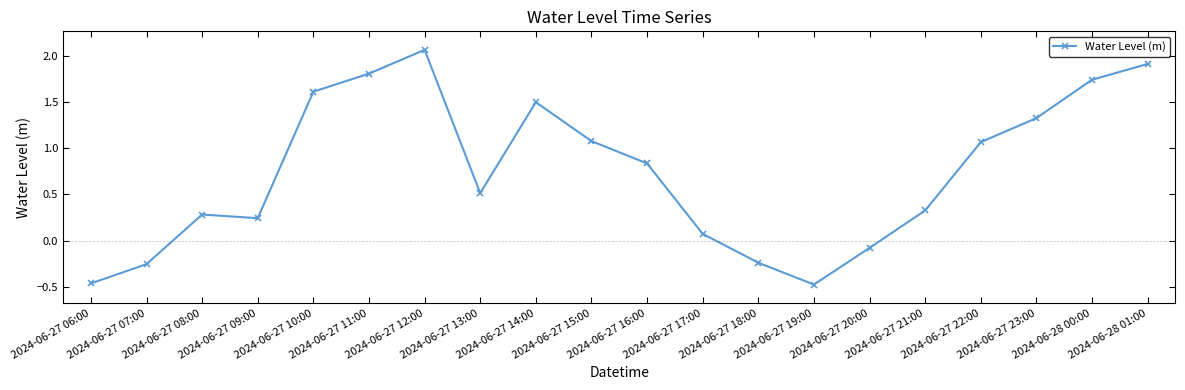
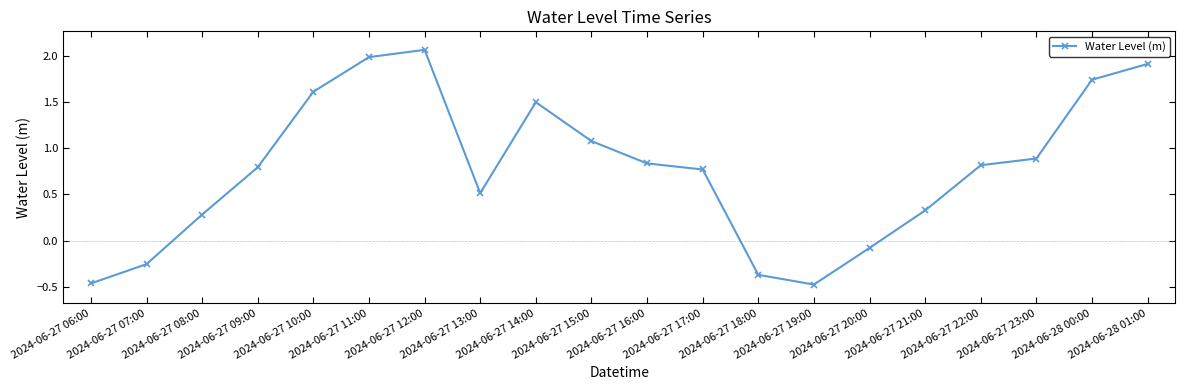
  {
    "2024-06-27 06:00": -0.5,
    "2024-06-27 07:00": -0.3,
    "2024-06-27 08:00": 0.3,
-   "2024-06-27 09:00": 0.2,
+   "2024-06-27 09:00": 0.8,
    "2024-06-27 10:00": 1.6,
-   "2024-06-27 11:00": 1.8,
+   "2024-06-27 11:00": 2.0,
    "2024-06-27 12:00": 2.1,
    "2024-06-27 13:00": 0.5,
    "2024-06-27 14:00": 1.5,
    "2024-06-27 15:00": 1.1,
    "2024-06-27 16:00": 0.8,
-   "2024-06-27 17:00": 0.1,
-   "2024-06-27 18:00": -0.2,
+   "2024-06-27 17:00": 0.8,
+   "2024-06-27 18:00": -0.4,
    "2024-06-27 19:00": -0.5,
    "2024-06-27 20:00": -0.1,
    "2024-06-27 21:00": 0.3,
-   "2024-06-27 22:00": 1.1,
-   "2024-06-27 23:00": 1.3,
+   "2024-06-27 22:00": 0.8,
+   "2024-06-27 23:00": 0.9,
    "2024-06-28 00:00": 1.7,
    "2024-06-28 01:00": 1.9
  }
